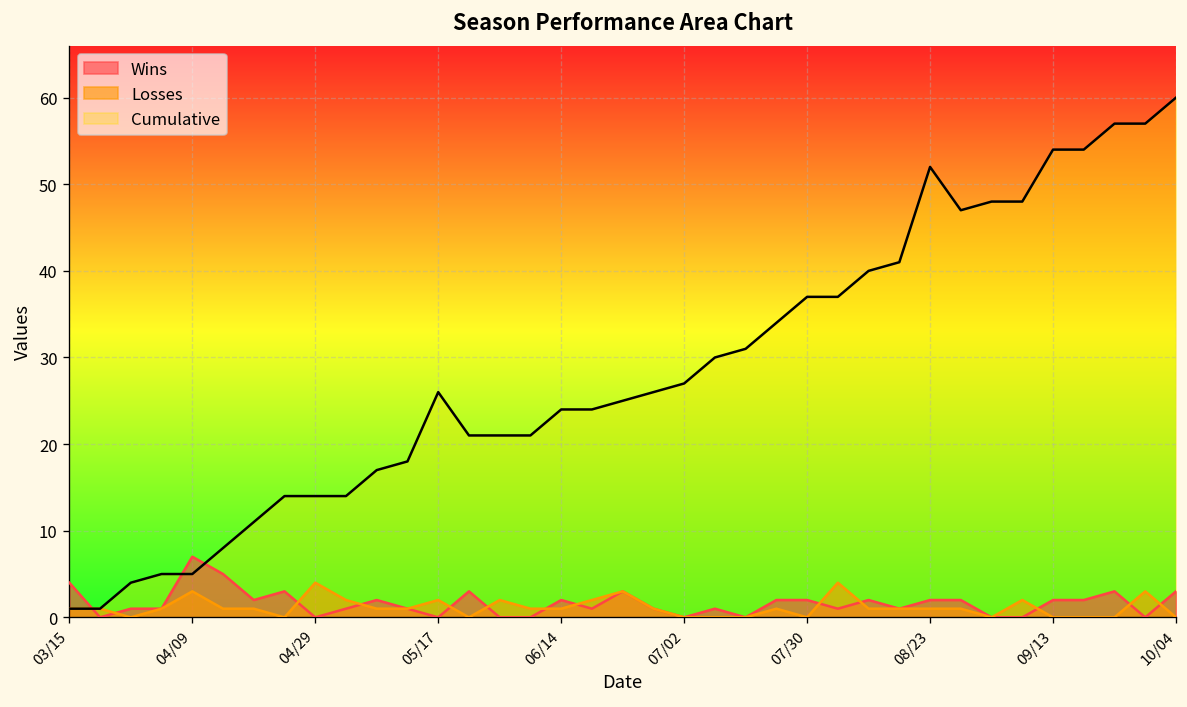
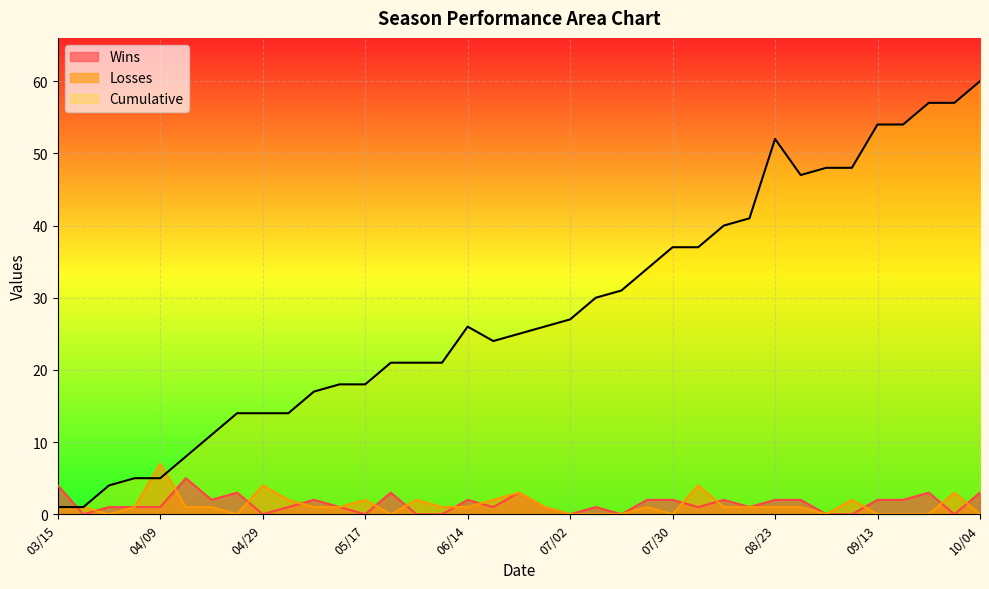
  {
    "Wins": {
      "03/15": 4,
-     "04/09": 7,
+     "04/09": 1,
      "04/29": 0,
      "05/17": 0,
      "06/14": 2,
      "07/30": 2,
      "08/23": 2,
      "09/13": 2,
      "10/04": 3
    },
    "Losses": {
-     "04/09": 3,
+     "04/09": 7,
      "04/29": 4,
      "05/17": 2,
      "06/14": 1,
      "07/30": 0,
      "08/23": 1,
      "09/13": 0,
      "10/04": 0
    },
    "Cumulative": {
      "04/09": 5,
      "04/29": 14,
-     "05/17": 26,
-     "06/14": 24,
+     "05/17": 18,
+     "06/14": 26,
      "07/02": 27,
      "07/30": 37,
      "08/23": 52,
      "09/13": 54,
      "10/04": 60
    }
  }
